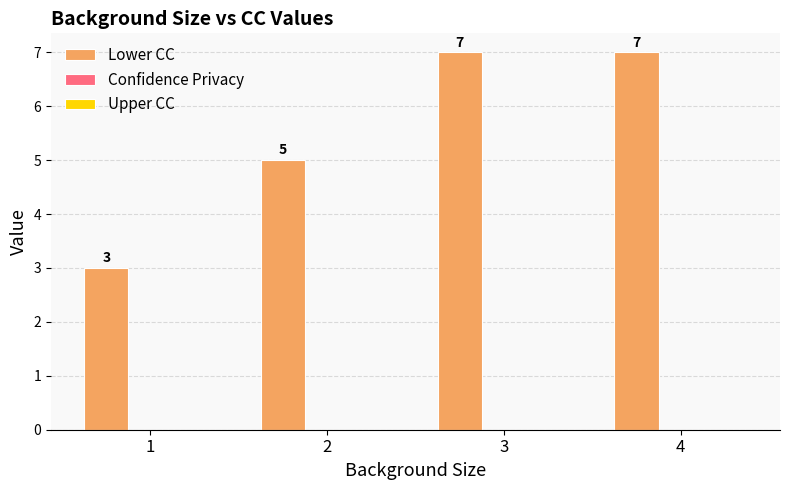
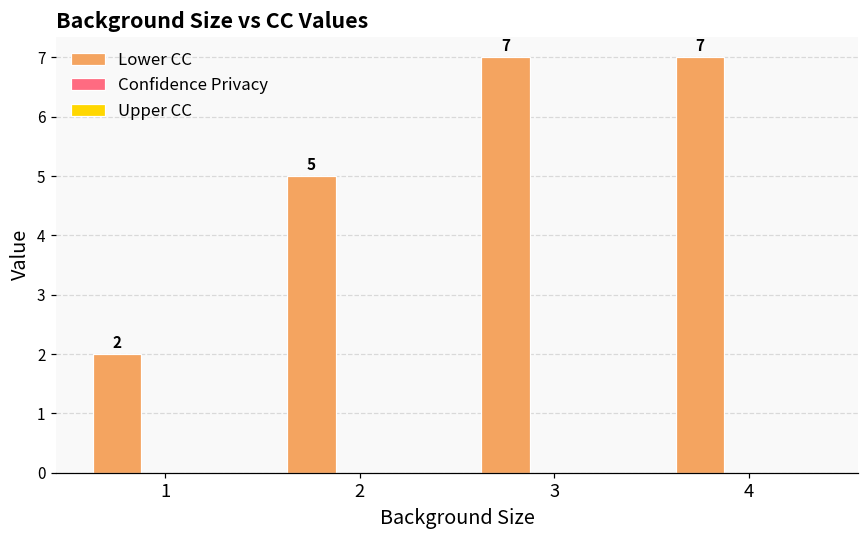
  {
    "Lower CC": {
-     "1": 3,
+     "1": 2,
      "2": 5,
      "3": 7,
      "4": 7
    },
    "Confidence Privacy": {
      "1": 0.0,
      "2": 0.0,
      "3": 0.0,
      "4": 0.0
    },
    "Upper CC": {
      "1": 0.0,
      "2": 0.0,
      "3": 0.0,
      "4": 0.0
    }
  }
